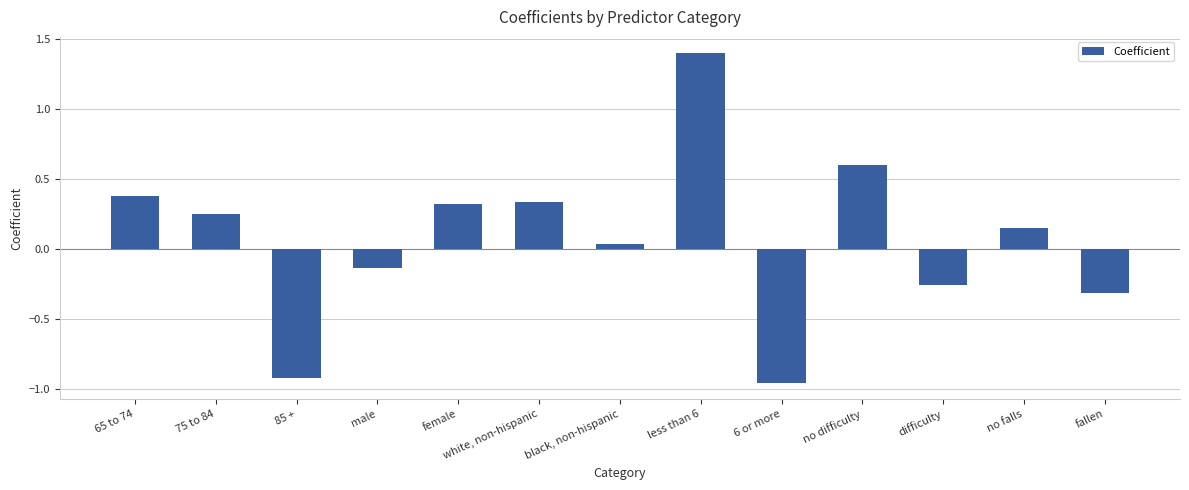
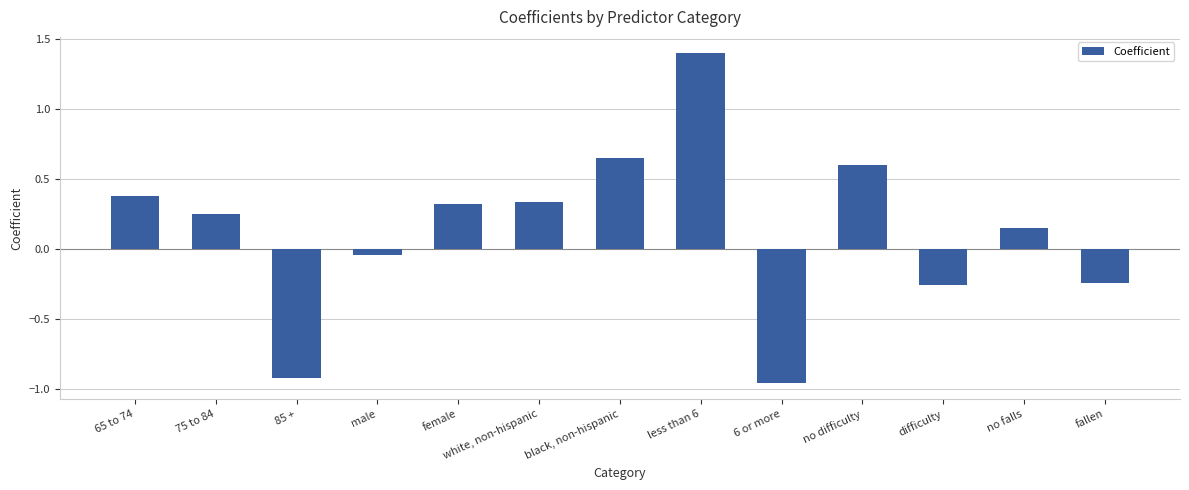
  {
    "65 to 74": 0.38,
    "75 to 84": 0.25,
    "85 +": -0.93,
-   "male": -0.14,
+   "male": -0.05,
    "female": 0.32,
    "white, non-hispanic": 0.33,
-   "black, non-hispanic": 0.03,
+   "black, non-hispanic": 0.65,
    "less than 6": 1.40,
    "6 or more": -0.96,
    "no difficulty": 0.60,
    "difficulty": -0.26,
    "no falls": 0.15,
-   "fallen": -0.31
+   "fallen": -0.25
  }
